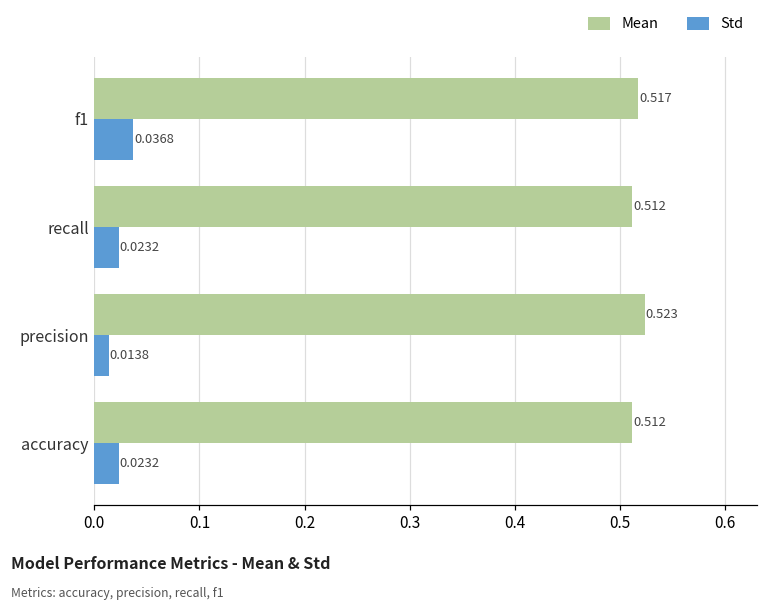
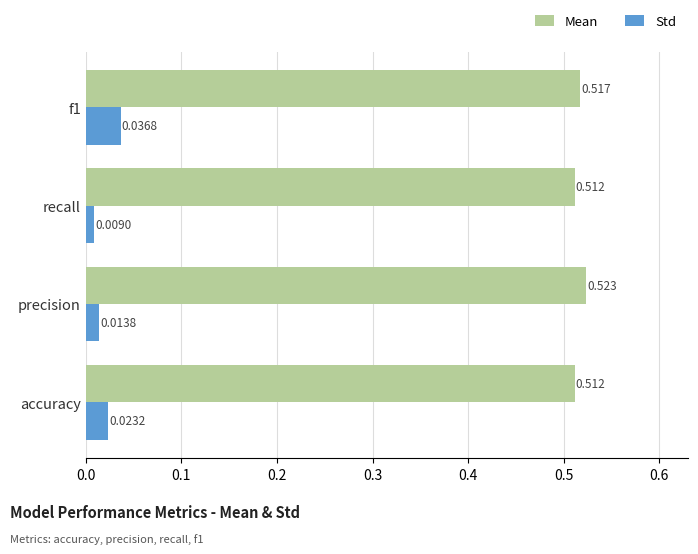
  {
    "Mean": {
      "f1": 0.517,
      "recall": 0.512,
      "precision": 0.523,
      "accuracy": 0.512
    },
    "Std": {
      "f1": 0.0368,
-     "recall": 0.0232,
+     "recall": 0.0090,
      "precision": 0.0138,
      "accuracy": 0.0232
    }
  }
